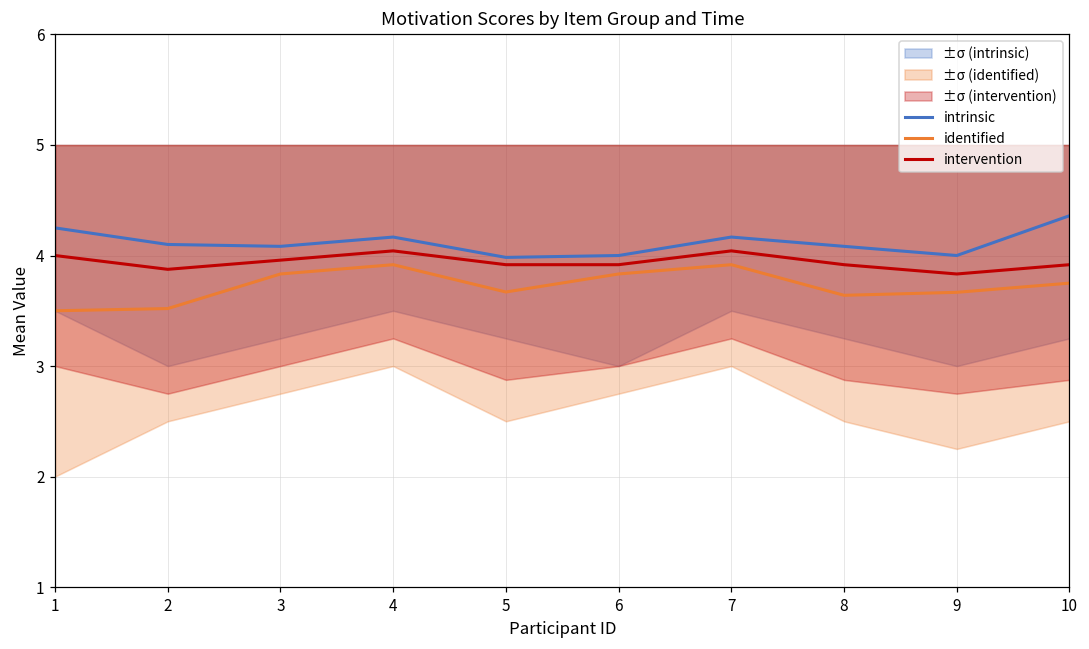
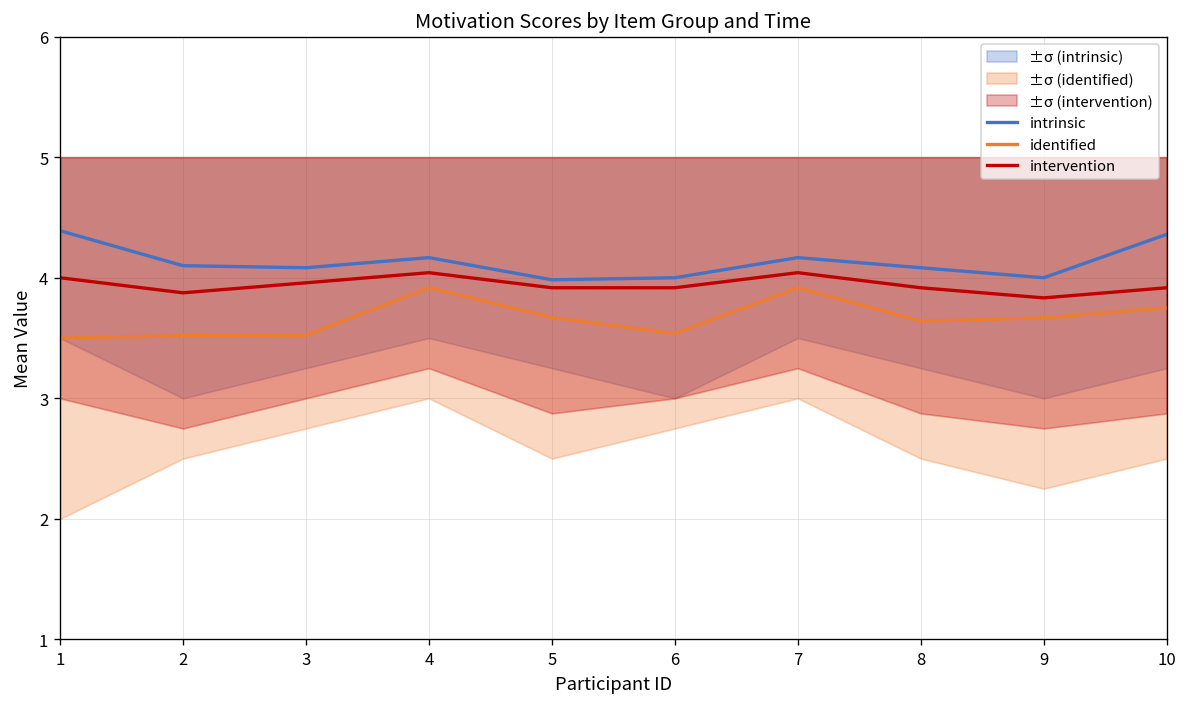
  {
    "intrinsic": {
-     "1": 4.25,
+     "1": 4.39,
      "2": 4.10,
      "3": 4.08,
      "4": 4.17,
      "5": 3.98,
      "6": 4.00,
      "7": 4.17,
      "8": 4.08,
      "9": 4.00,
      "10": 4.36
    },
    "identified": {
      "1": 3.50,
      "2": 3.52,
-     "3": 3.83,
+     "3": 3.52,
      "4": 3.92,
      "5": 3.67,
-     "6": 3.83,
+     "6": 3.54,
      "7": 3.92,
      "8": 3.64,
      "9": 3.67,
      "10": 3.75
    }
  }
